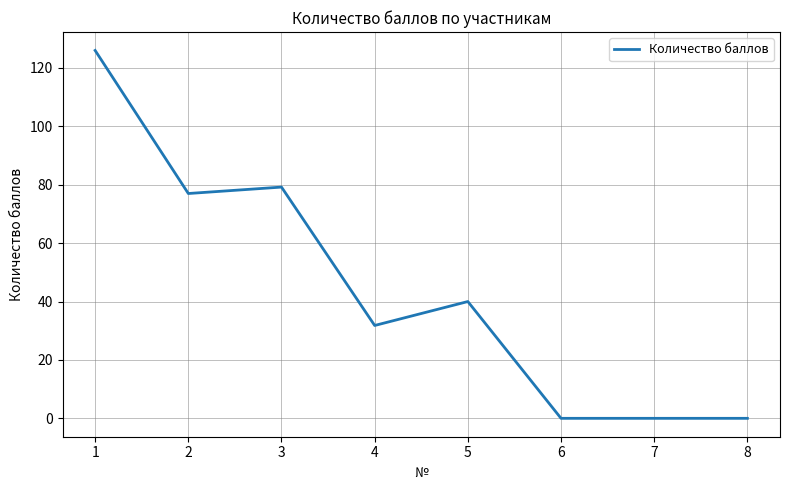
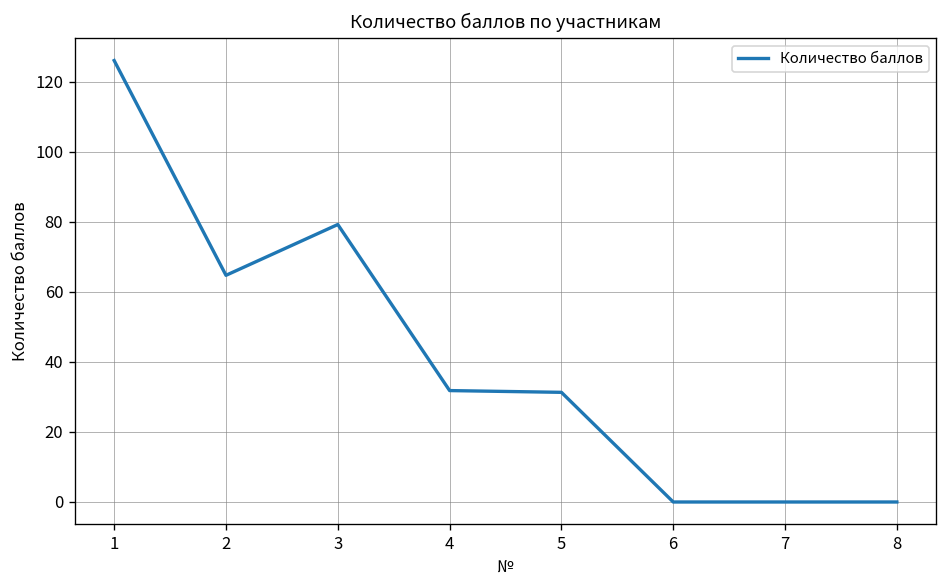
  {
    "1": 126,
-   "2": 77,
+   "2": 65,
    "3": 79,
    "4": 32,
-   "5": 40,
+   "5": 31,
    "6": 0,
    "7": 0,
    "8": 0
  }
